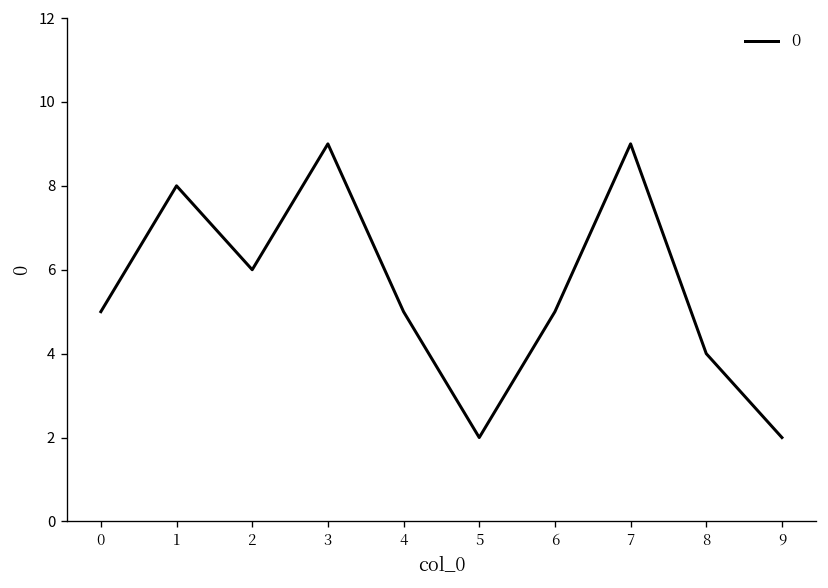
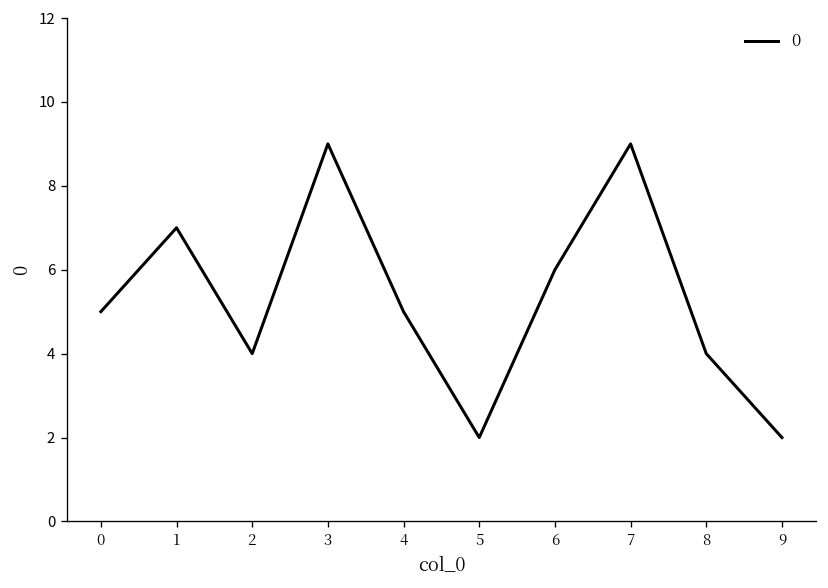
  {
    "0": 5,
-   "1": 8,
-   "2": 6,
+   "1": 7,
+   "2": 4,
    "3": 9,
    "4": 5,
    "5": 2,
-   "6": 5,
+   "6": 6,
    "7": 9,
    "8": 4,
    "9": 2
  }
